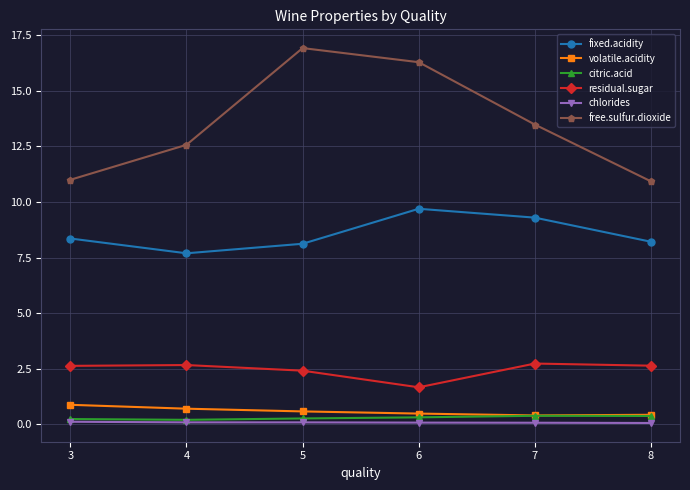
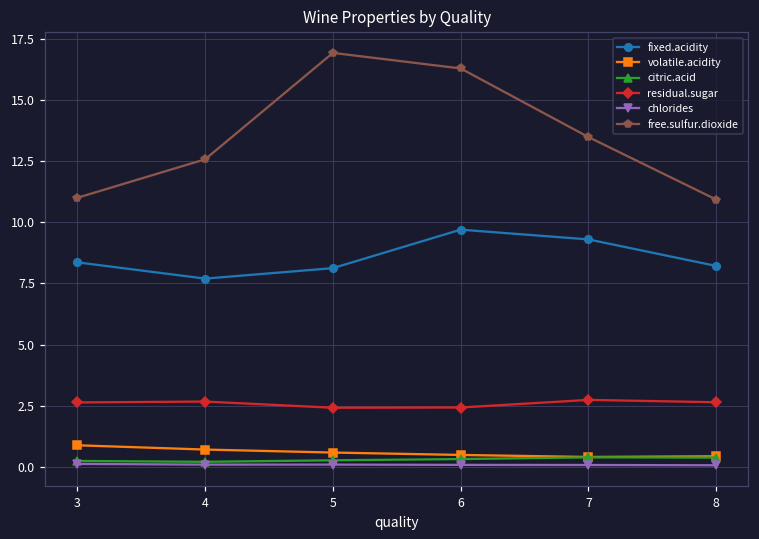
  {
    "fixed.acidity": {
      "3": 8.4,
      "4": 7.7,
      "5": 8.1,
      "6": 9.7,
      "7": 9.3,
      "8": 8.2
    },
    "volatile.acidity": {
      "3": 0.9,
      "4": 0.7,
      "5": 0.6,
      "6": 0.5
    },
    "citric.acid": {
      "3": 0.2,
      "4": 0.2,
      "5": 0.3,
      "6": 0.3
    },
    "residual.sugar": {
      "3": 2.6,
      "4": 2.7,
      "5": 2.4,
-     "6": 1.7,
+     "6": 2.4,
      "7": 2.7,
      "8": 2.6
    },
    "chlorides": {
      "3": 0.1,
      "4": 0.1,
      "5": 0.1,
      "6": 0.1,
      "7": 0.1,
      "8": 0.1
    },
    "free.sulfur.dioxide": {
      "3": 11.0,
      "4": 12.6,
      "5": 16.9,
      "6": 16.3,
      "7": 13.5,
      "8": 10.9
    }
  }
